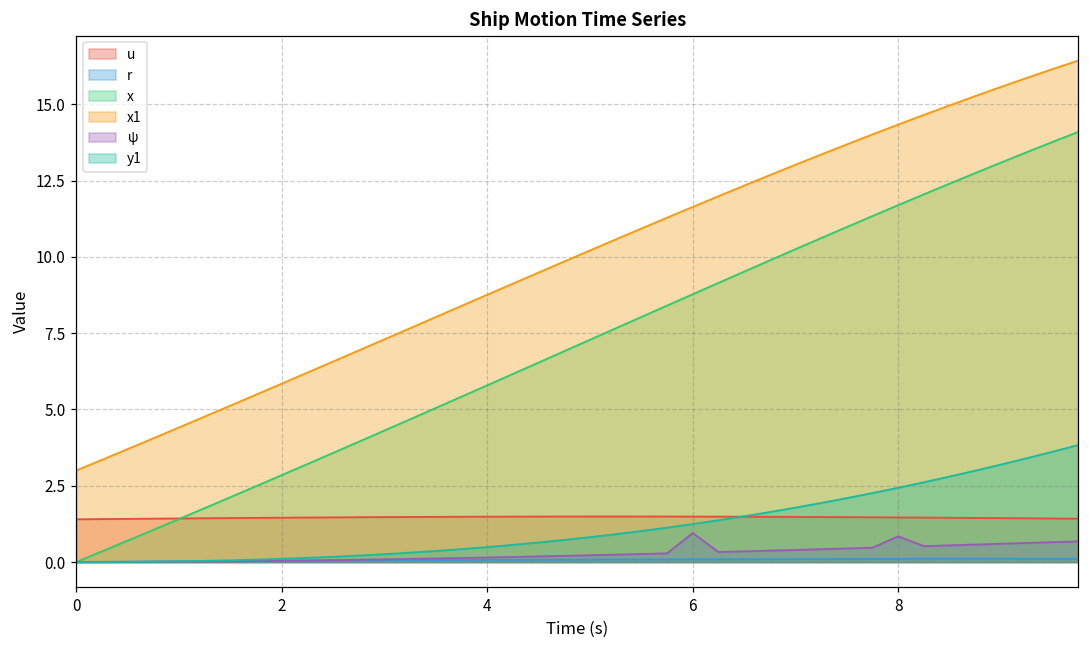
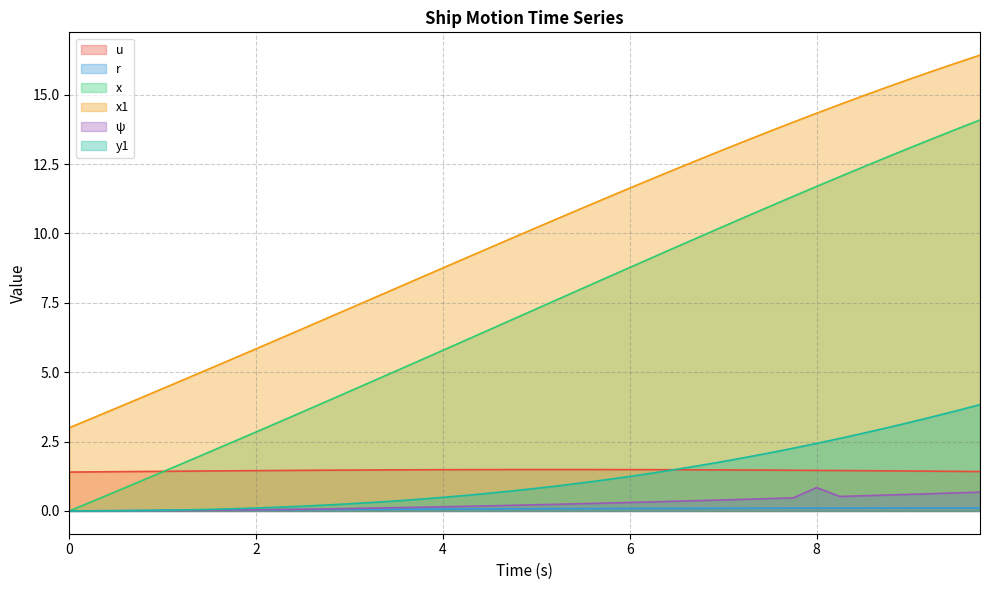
  {
    "ψ": {
-     "6": 0.9,
+     "6": 0.3,
      "8": 0.8
    }
  }
